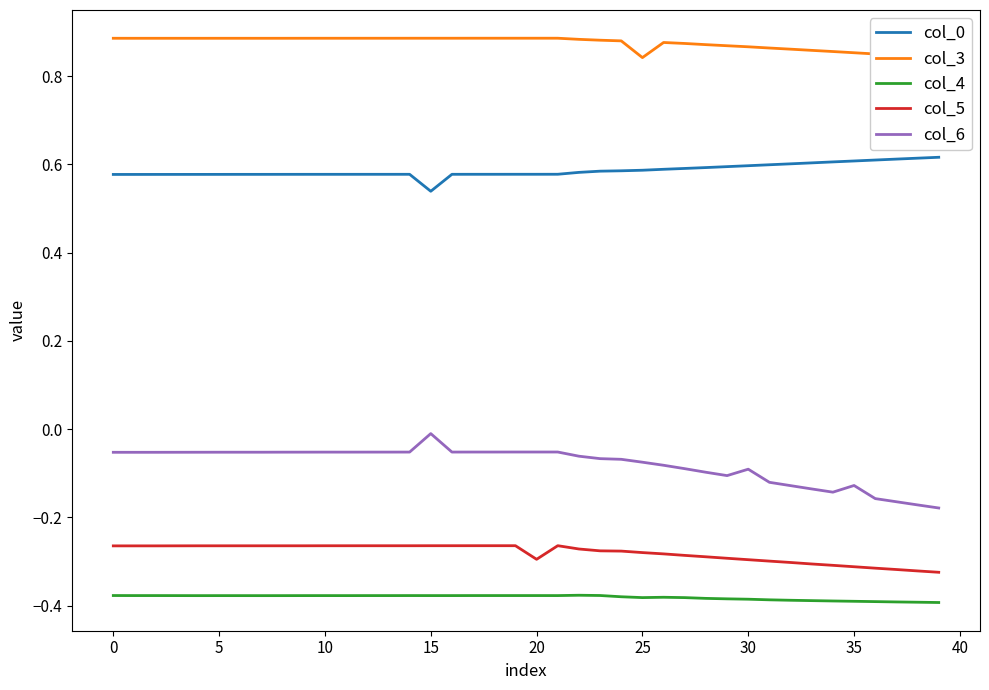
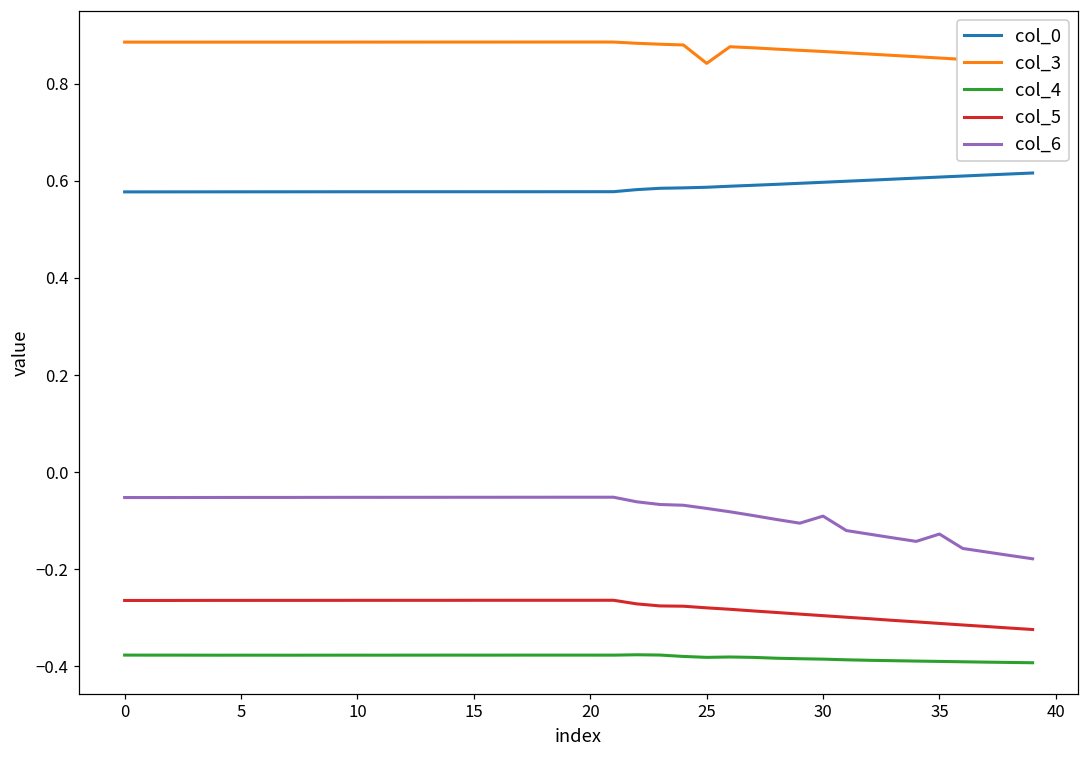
  {
    "col_0": {
      "0": 0.58,
      "5": 0.58,
      "10": 0.58,
-     "15": 0.54,
+     "15": 0.58,
      "20": 0.58,
      "25": 0.59,
      "30": 0.60,
      "35": 0.61
    },
    "col_3": {
      "0": 0.89,
      "5": 0.89,
      "10": 0.89,
      "15": 0.89,
      "20": 0.89,
      "25": 0.84,
      "30": 0.87,
      "35": 0.85
    },
    "col_4": {
      "0": -0.38,
      "5": -0.38,
      "10": -0.38,
      "15": -0.38,
      "20": -0.38,
      "25": -0.38,
      "30": -0.39,
      "35": -0.39
    },
    "col_5": {
      "0": -0.26,
      "5": -0.26,
      "10": -0.26,
      "15": -0.26,
-     "20": -0.29,
+     "20": -0.26,
      "25": -0.28,
      "30": -0.30,
      "35": -0.31
    },
    "col_6": {
      "0": -0.05,
      "5": -0.05,
      "10": -0.05,
-     "15": -0.01,
+     "15": -0.05,
      "20": -0.05,
      "25": -0.07,
      "30": -0.09,
      "35": -0.13
    }
  }
